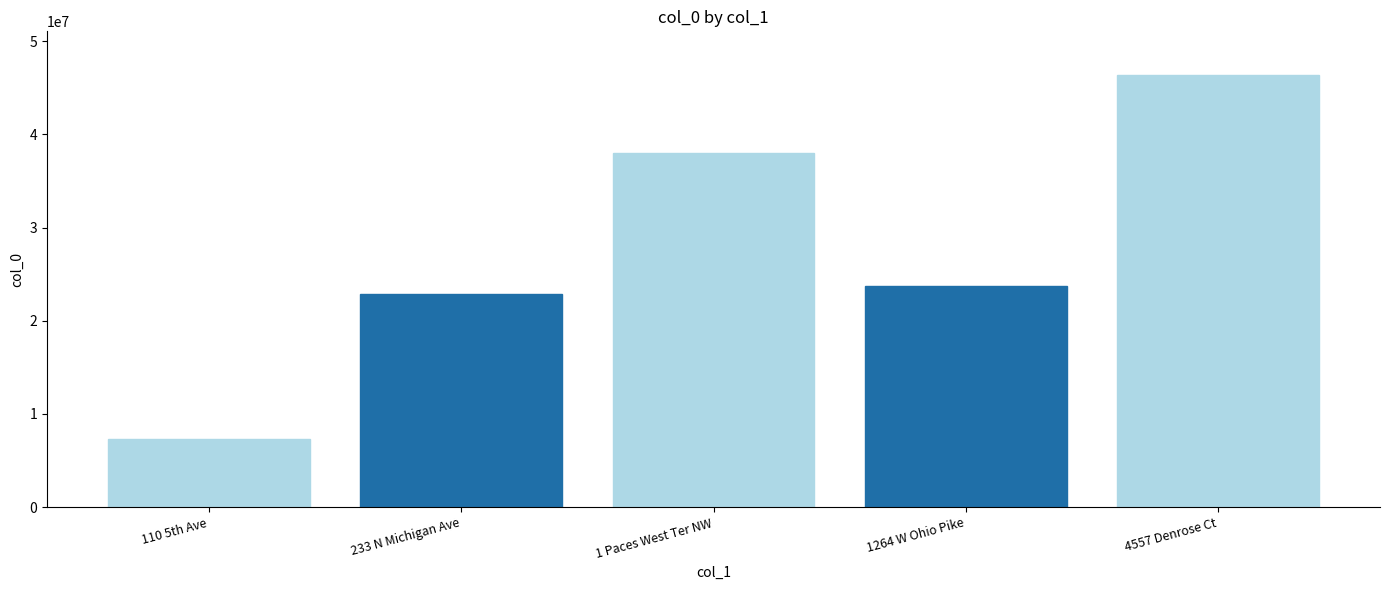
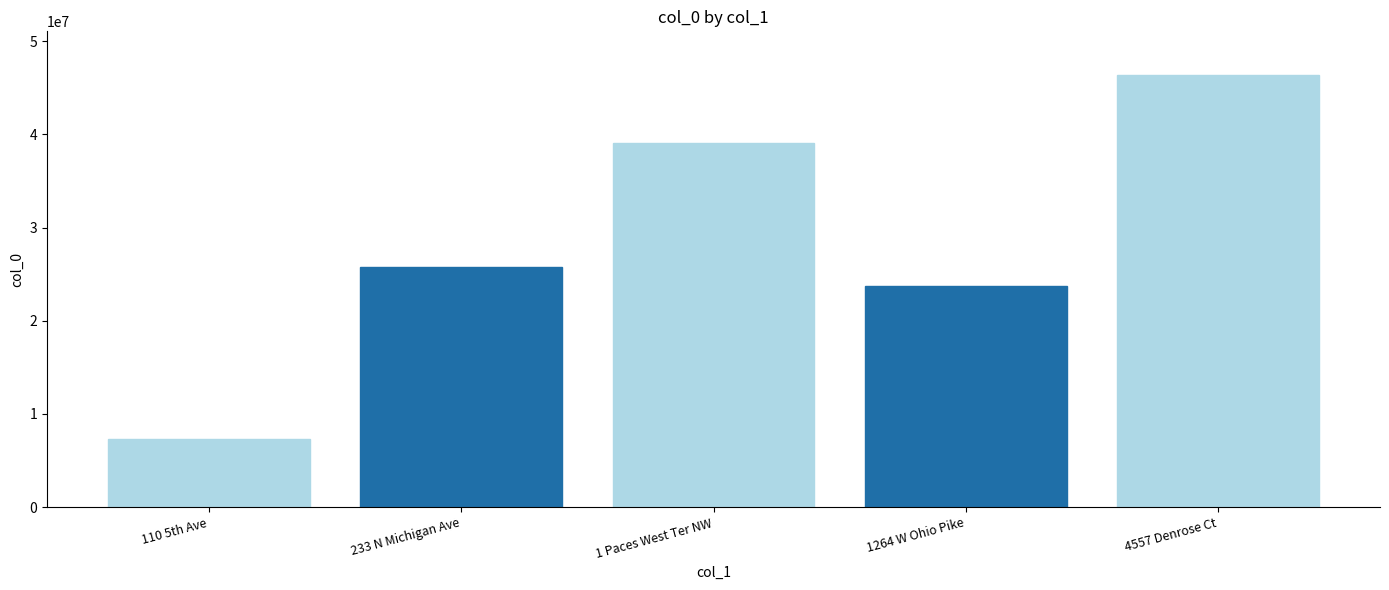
  {
    "110 5th Ave": 7000000,
-   "233 N Michigan Ave": 23000000,
-   "1 Paces West Ter NW": 38000000,
+   "233 N Michigan Ave": 26000000,
+   "1 Paces West Ter NW": 39000000,
    "1264 W Ohio Pike": 24000000,
    "4557 Denrose Ct": 46000000
  }
